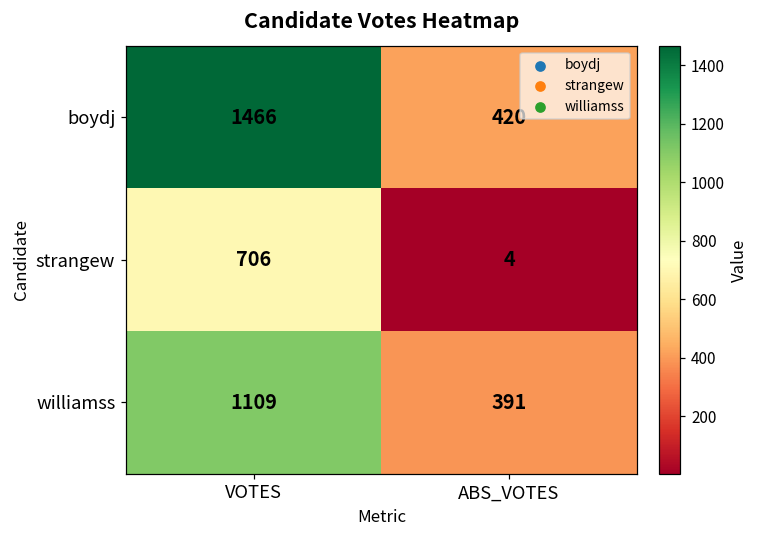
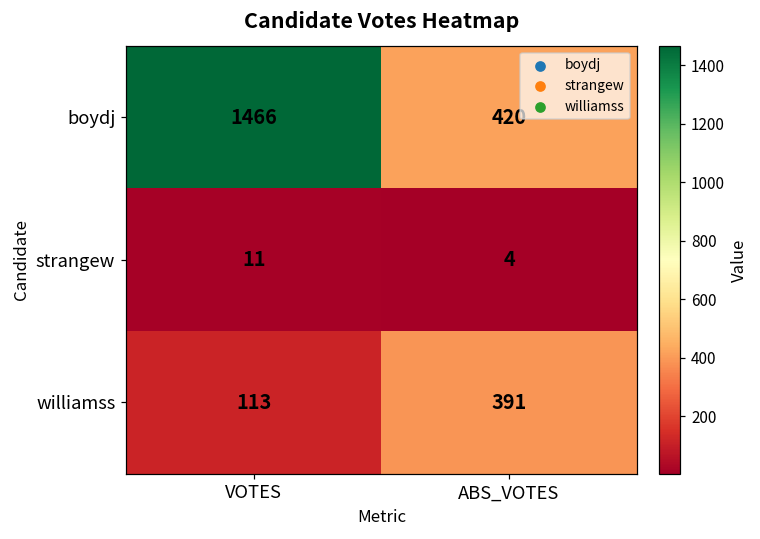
  {
    "boydj": {
      "VOTES": 1466
    },
    "strangew": {
-     "VOTES": 706,
+     "VOTES": 11,
      "ABS_VOTES": 4
    },
    "williamss": {
-     "VOTES": 1109,
+     "VOTES": 113,
      "ABS_VOTES": 391
    }
  }
